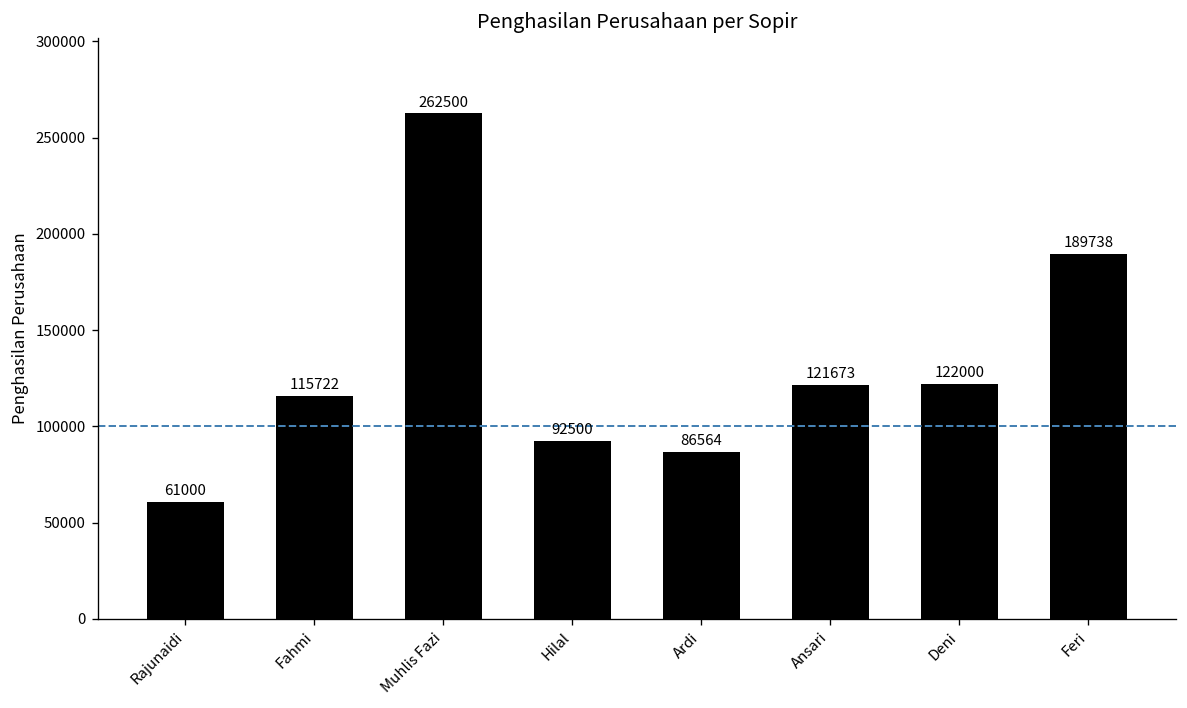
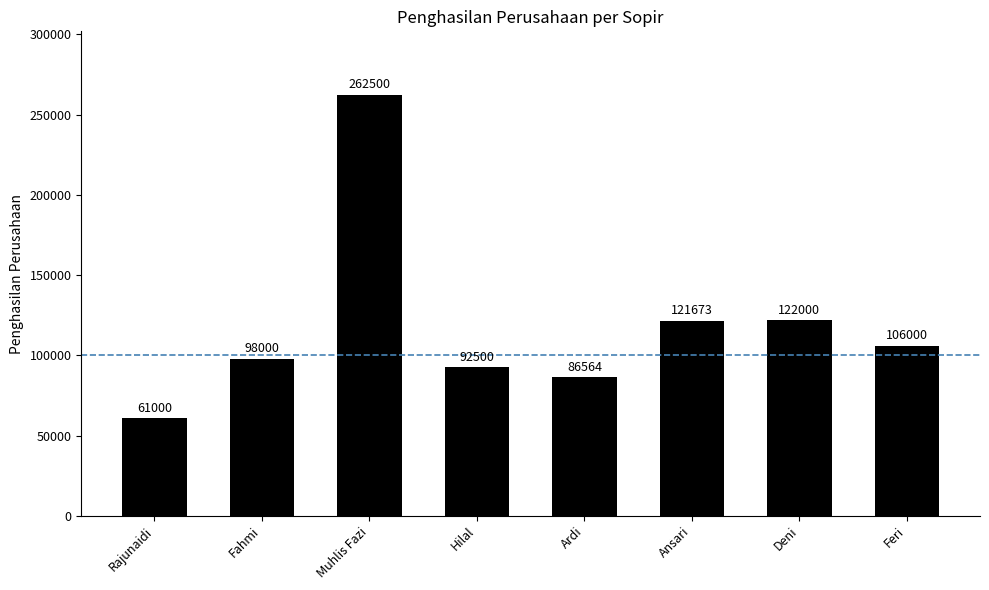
  {
    "Rajunaidi": 61000,
-   "Fahmi": 115722,
+   "Fahmi": 98000,
    "Muhlis Fazi": 262500,
    "Hilal": 92500,
    "Ardi": 86564,
    "Ansari": 121673,
    "Deni": 122000,
-   "Feri": 189738
+   "Feri": 106000
  }
